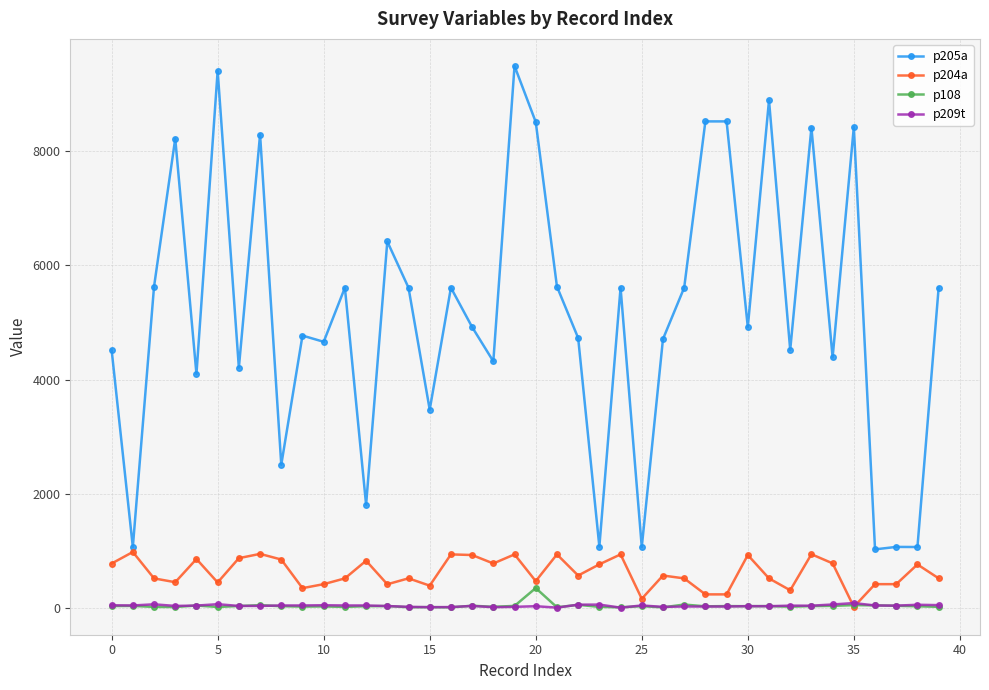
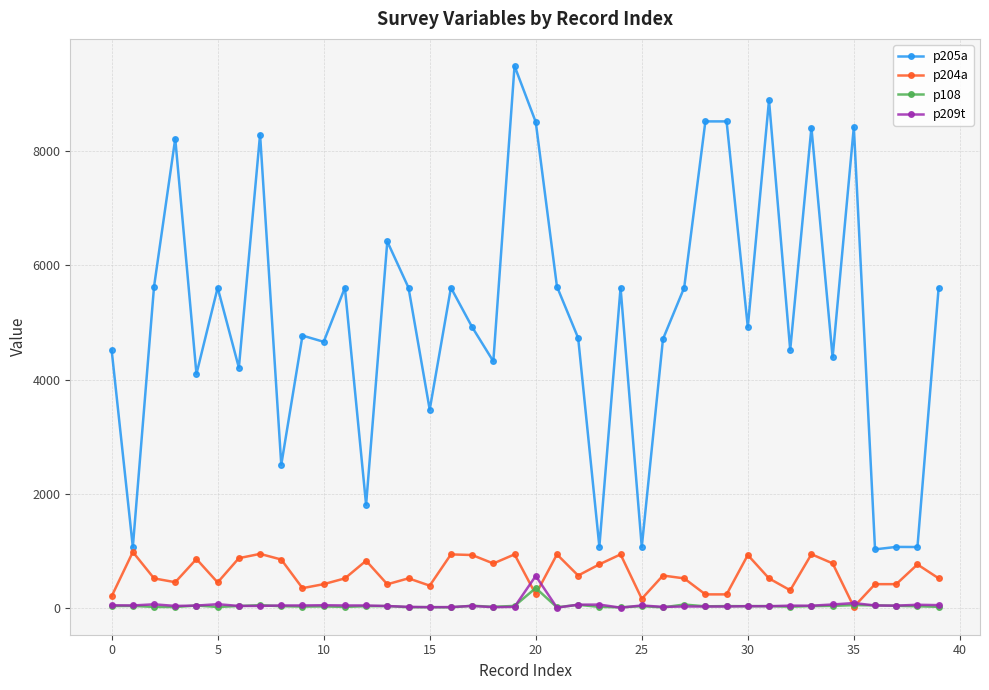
  {
    "p205a": {
      "0": 4500,
-     "5": 9400,
+     "5": 5600,
      "10": 4700,
      "15": 3500,
      "20": 8500,
      "25": 1100,
      "30": 4900,
      "35": 8400
    },
    "p204a": {
-     "0": 800,
+     "0": 200,
      "5": 500,
      "10": 400,
      "15": 400,
-     "20": 500,
+     "20": 200,
      "25": 200,
      "30": 900
    },
    "p108": {
      "5": 0,
      "20": 400
    },
    "p209t": {
      "5": 100,
-     "20": 0
+     "20": 600
    }
  }
